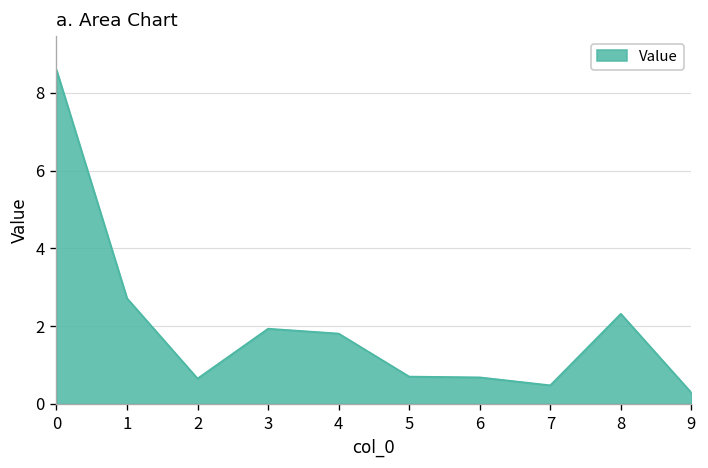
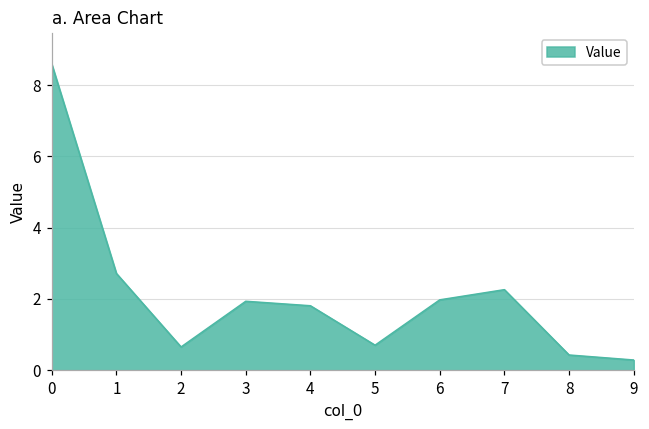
  {
    "0": 8.6,
    "1": 2.7,
    "2": 0.7,
    "3": 1.9,
    "4": 1.8,
    "5": 0.7,
-   "6": 0.7,
-   "7": 0.5,
-   "8": 2.3,
+   "6": 2.0,
+   "7": 2.3,
+   "8": 0.4,
    "9": 0.3
  }
